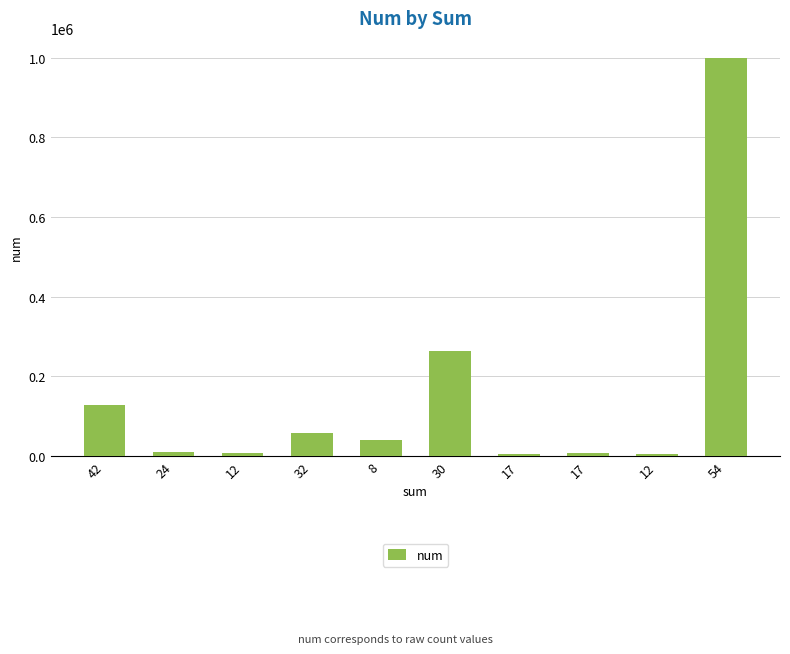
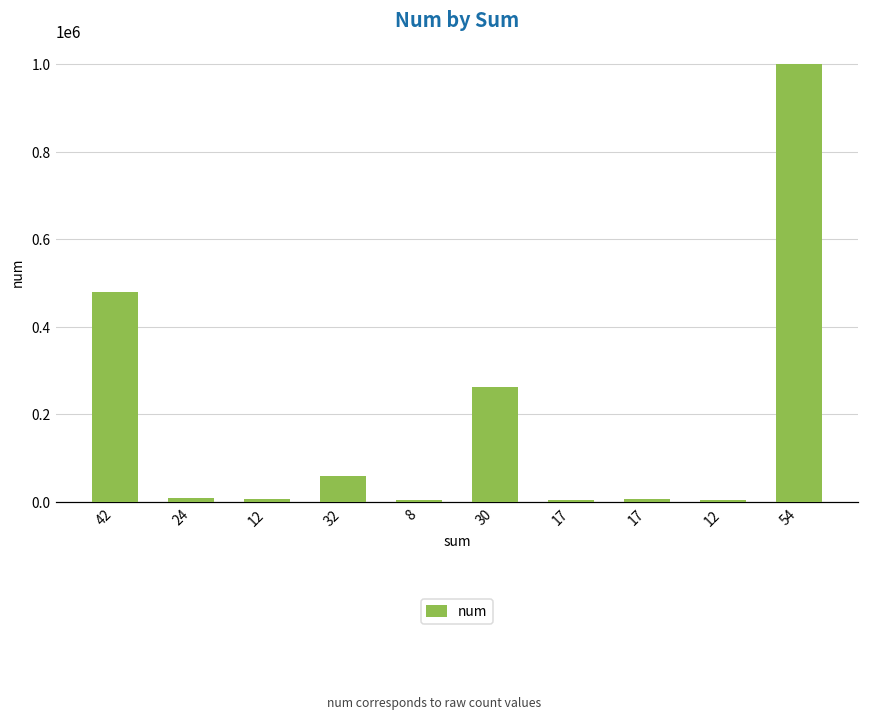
  {
-   "42": 130000,
+   "42": 480000,
    "24": 10000,
    "32": 60000,
-   "8": 40000,
+   "8": 10000,
    "30": 260000,
    "54": 1000000
  }
